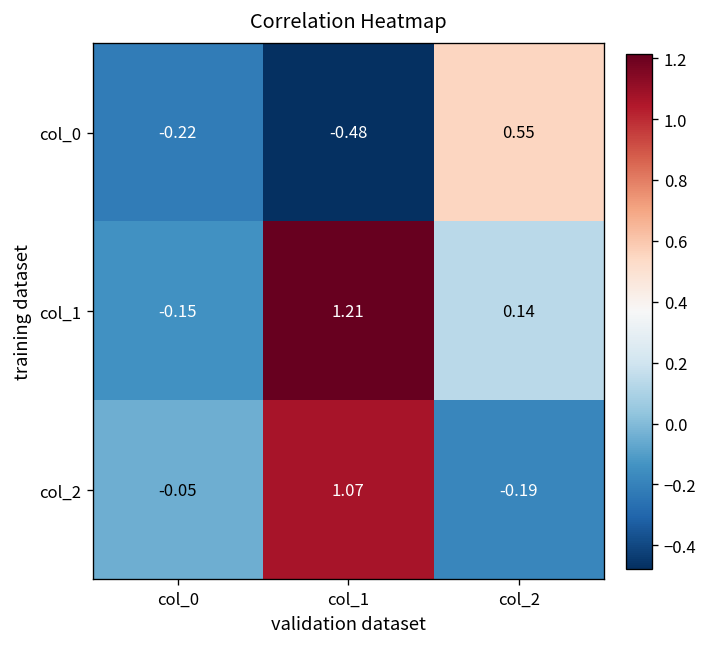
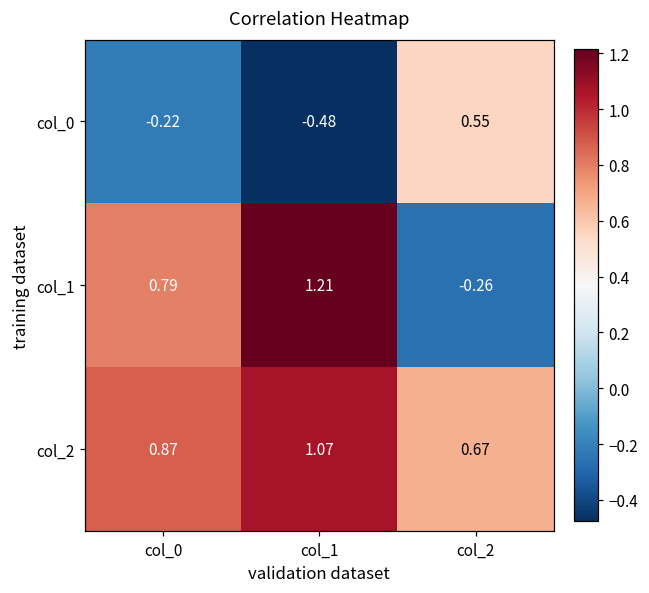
  {
    "col_0": {
      "col_0": -0.22,
      "col_1": -0.48,
      "col_2": 0.55
    },
    "col_1": {
-     "col_0": -0.15,
+     "col_0": 0.79,
      "col_1": 1.21,
-     "col_2": 0.14
+     "col_2": -0.26
    },
    "col_2": {
-     "col_0": -0.05,
+     "col_0": 0.87,
      "col_1": 1.07,
-     "col_2": -0.19
+     "col_2": 0.67
    }
  }
